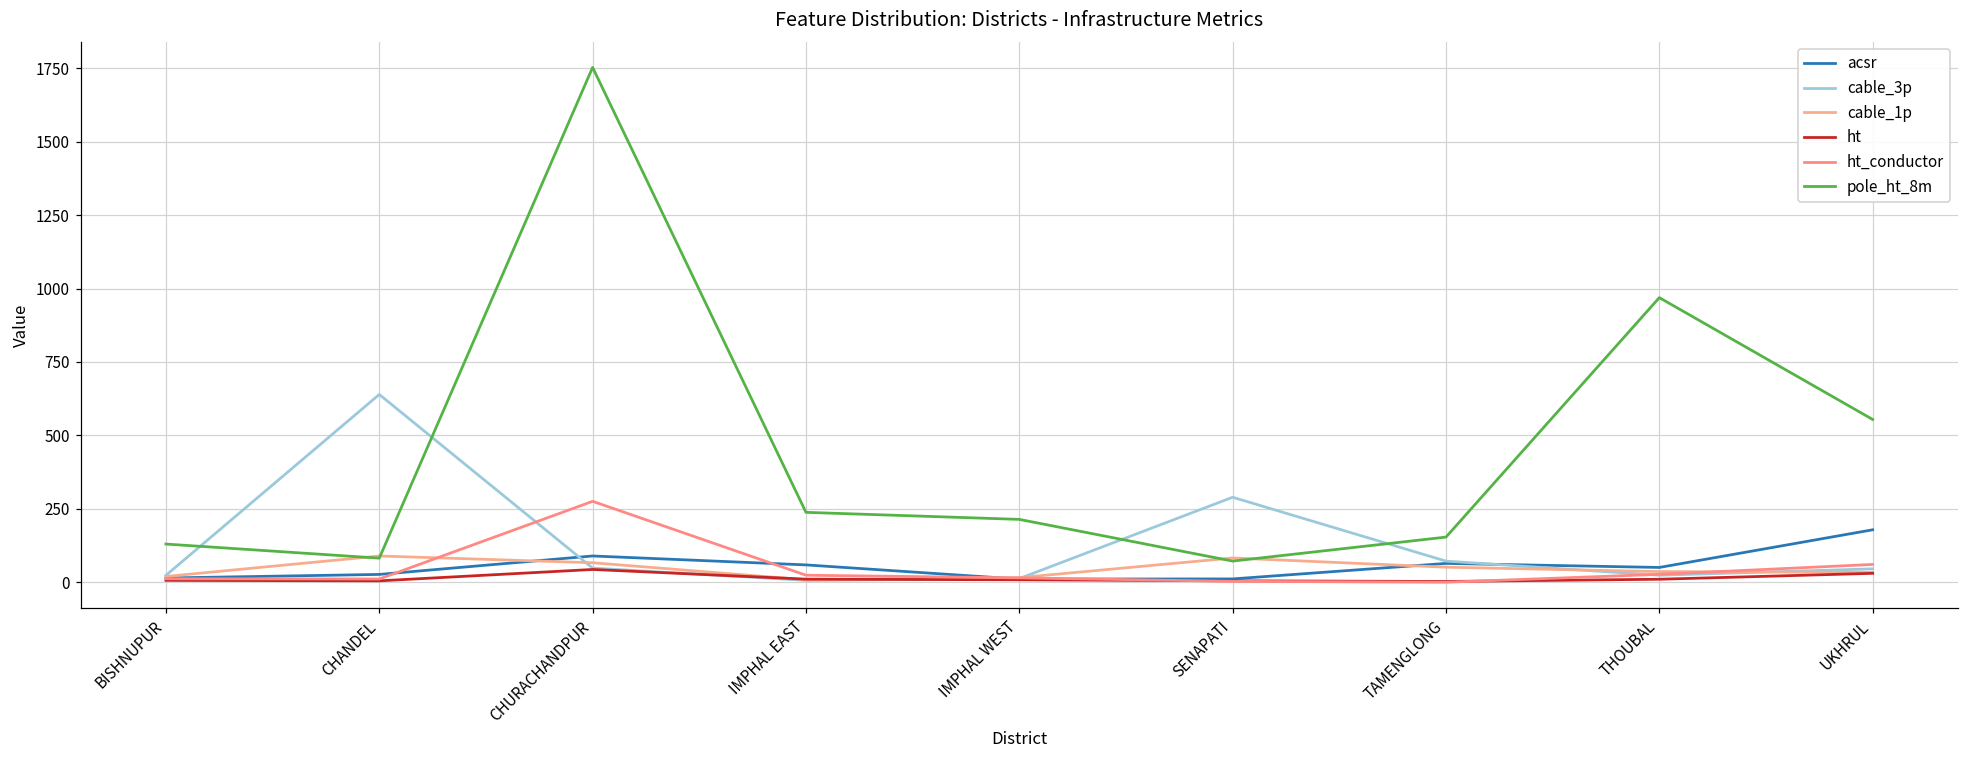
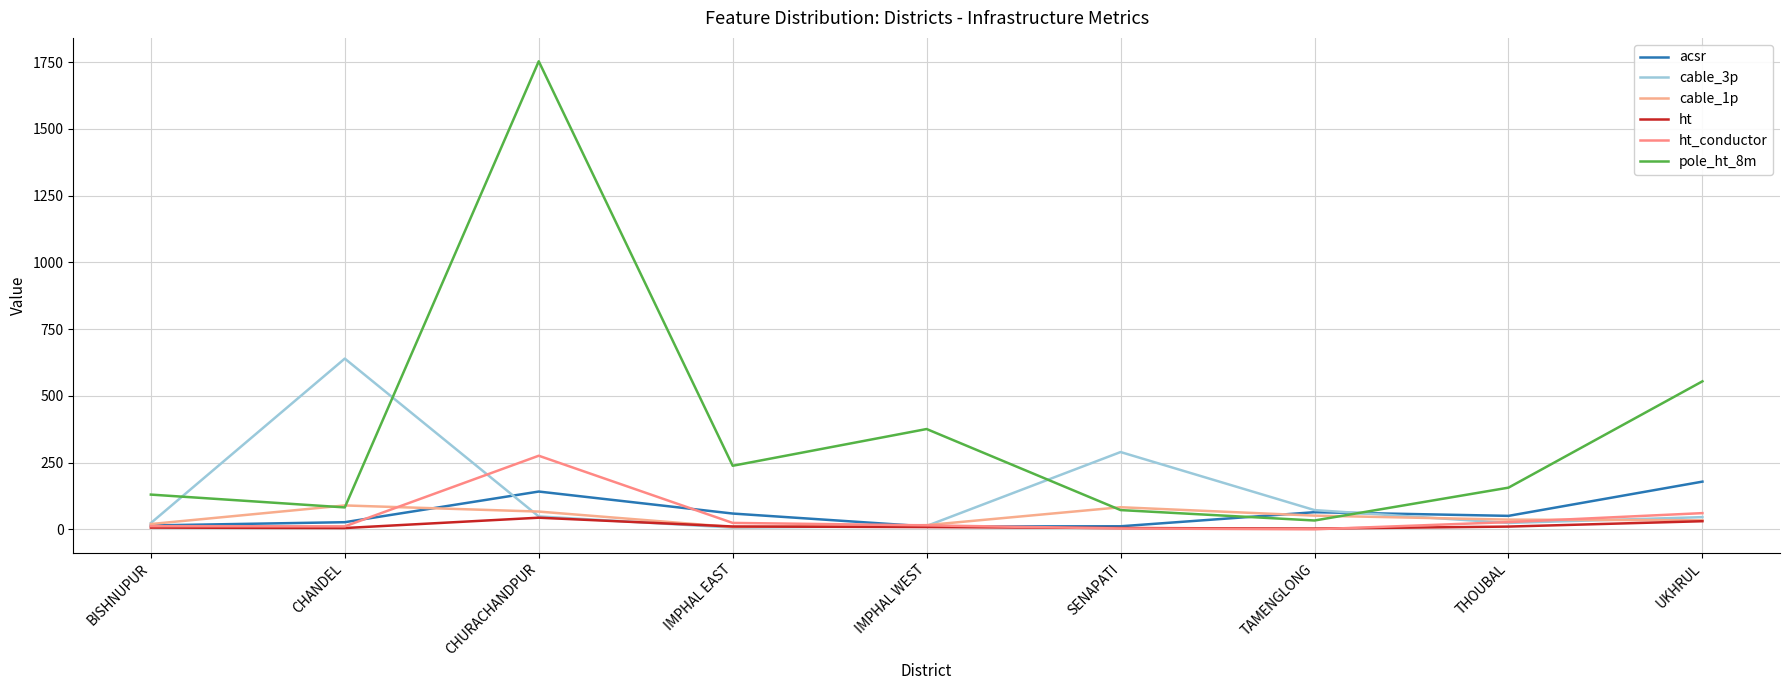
  {
    "acsr": {
      "CHANDEL": 30,
-     "CHURACHANDPUR": 90,
+     "CHURACHANDPUR": 140,
      "IMPHAL EAST": 60,
      "THOUBAL": 50,
      "UKHRUL": 180
    },
    "cable_3p": {
      "CHANDEL": 640,
      "SENAPATI": 290,
      "UKHRUL": 50
    },
    "ht": {
      "THOUBAL": 10
    },
    "pole_ht_8m": {
      "BISHNUPUR": 130,
      "CHURACHANDPUR": 1750,
      "IMPHAL EAST": 240,
-     "IMPHAL WEST": 210,
+     "IMPHAL WEST": 380,
      "SENAPATI": 70,
-     "TAMENGLONG": 150,
-     "THOUBAL": 970,
+     "TAMENGLONG": 30,
+     "THOUBAL": 160,
      "UKHRUL": 550
    }
  }
